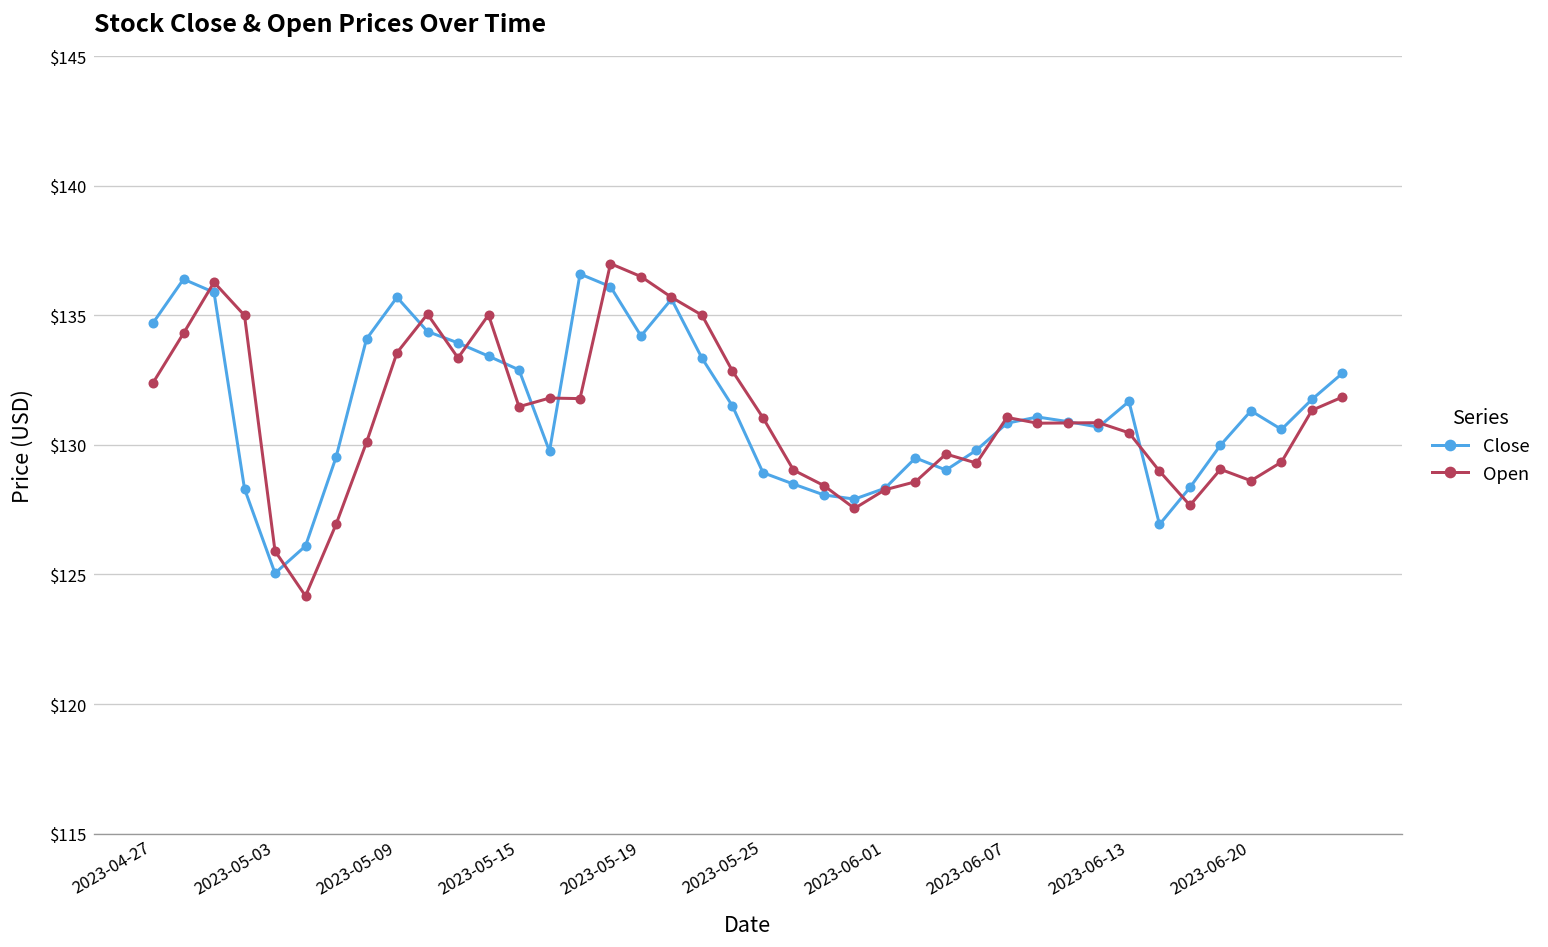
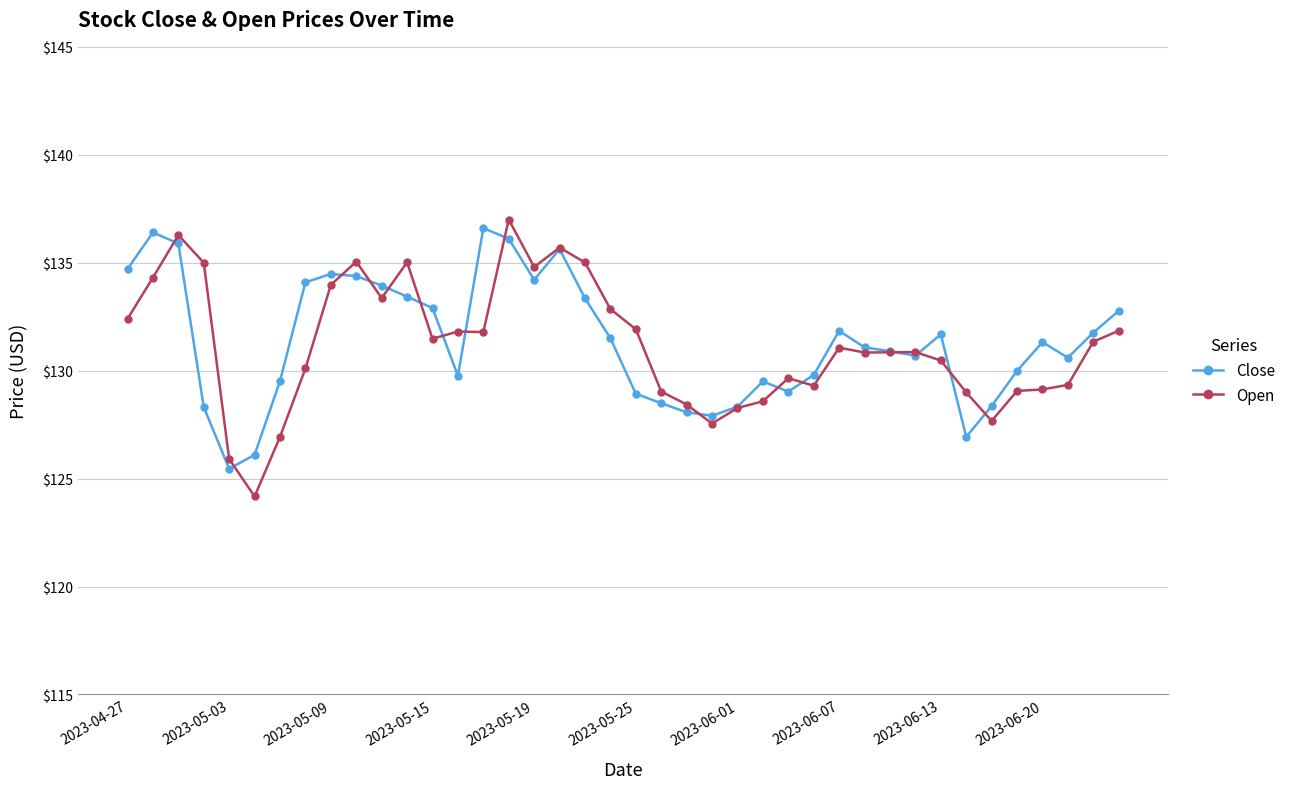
  {
    "Close": {
      "2023-04-27": "$134.7",
-     "2023-05-03": "$125.1",
-     "2023-05-09": "$135.7",
+     "2023-05-03": "$125.5",
+     "2023-05-09": "$134.5",
      "2023-05-15": "$132.9",
      "2023-05-19": "$134.2",
      "2023-05-25": "$128.9",
-     "2023-06-07": "$130.8",
+     "2023-06-07": "$131.8",
      "2023-06-13": "$131.7",
      "2023-06-20": "$131.3"
    },
    "Open": {
      "2023-04-27": "$132.4",
      "2023-05-03": "$125.9",
-     "2023-05-09": "$133.6",
+     "2023-05-09": "$134.0",
      "2023-05-15": "$131.5",
-     "2023-05-19": "$136.5",
-     "2023-05-25": "$131.1",
+     "2023-05-19": "$134.8",
+     "2023-05-25": "$131.9",
      "2023-06-07": "$131.1",
      "2023-06-13": "$130.5",
-     "2023-06-20": "$128.6"
+     "2023-06-20": "$129.1"
    }
  }
